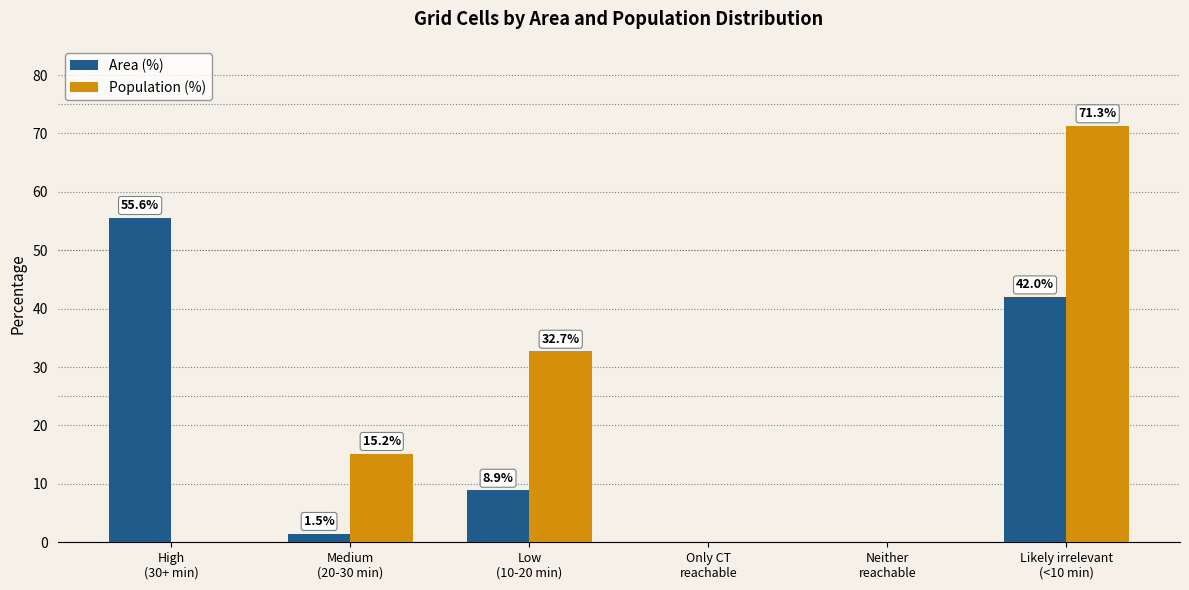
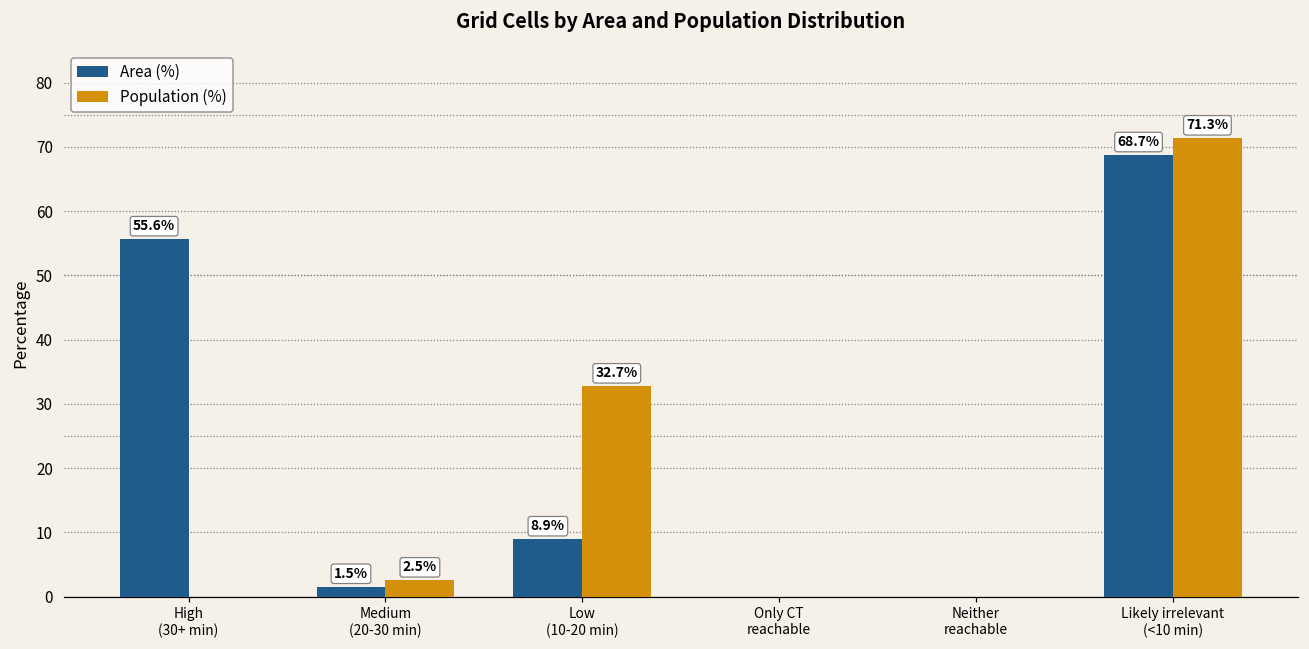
  {
    "Area (%)": {
-     "Likely irrelevant (<10 min)": "42.0%"
+     "Likely irrelevant (<10 min)": "68.7%"
    },
    "Population (%)": {
-     "Medium (20-30 min)": "15.2%"
+     "Medium (20-30 min)": "2.5%"
    }
  }
